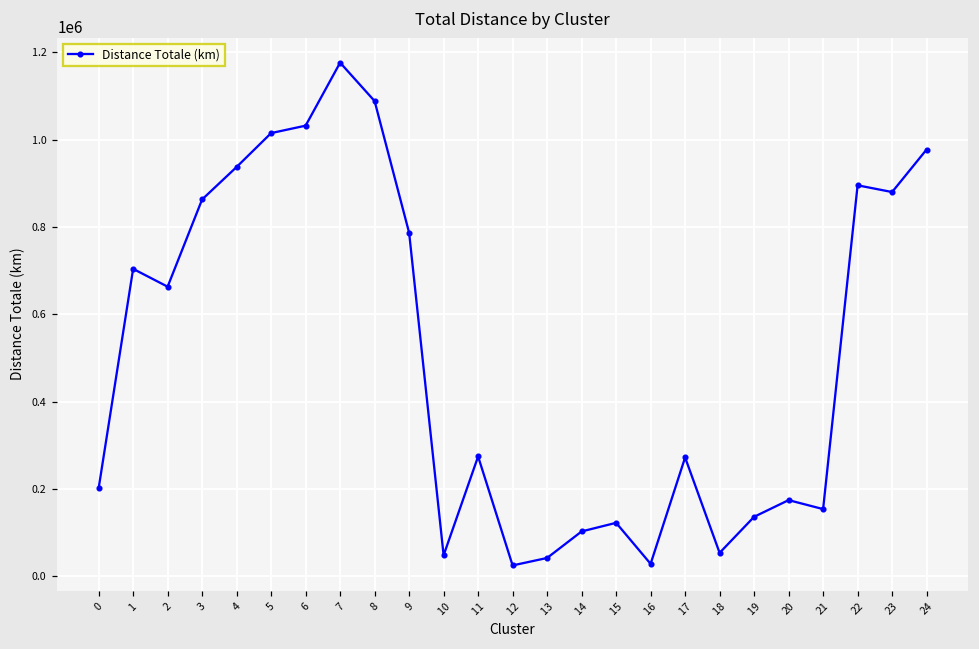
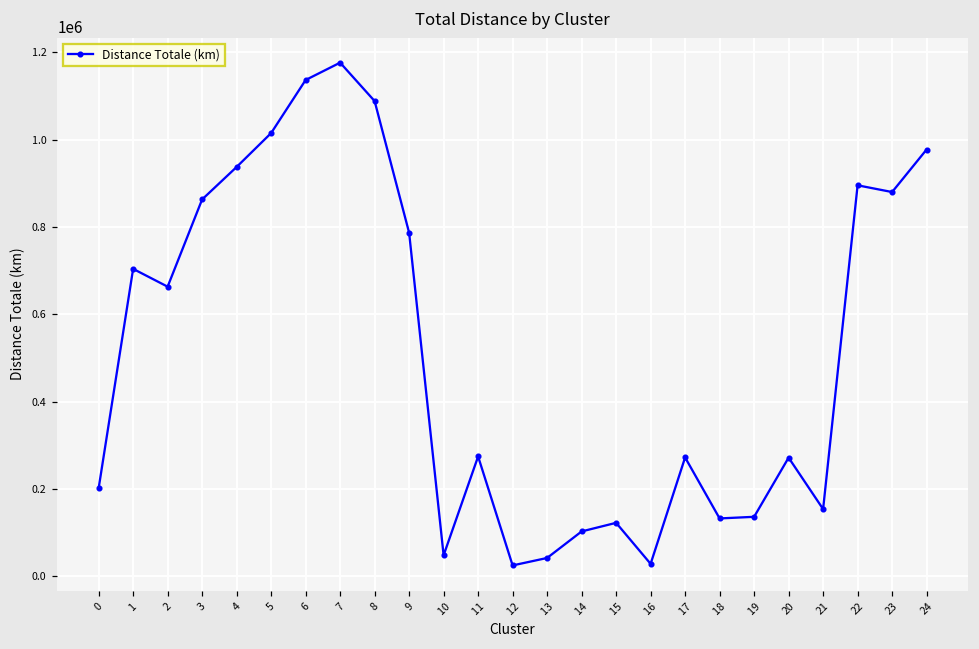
  {
    "0": 200000,
    "1": 700000,
    "2": 660000,
    "3": 860000,
    "4": 940000,
    "5": 1020000,
-   "6": 1030000,
+   "6": 1140000,
    "7": 1180000,
    "8": 1090000,
    "9": 790000,
    "10": 50000,
    "11": 270000,
    "12": 20000,
    "13": 40000,
    "14": 100000,
    "15": 120000,
    "16": 30000,
    "17": 270000,
-   "18": 50000,
+   "18": 130000,
    "19": 140000,
-   "20": 170000,
+   "20": 270000,
    "21": 150000,
    "22": 900000,
    "23": 880000,
    "24": 980000
  }
